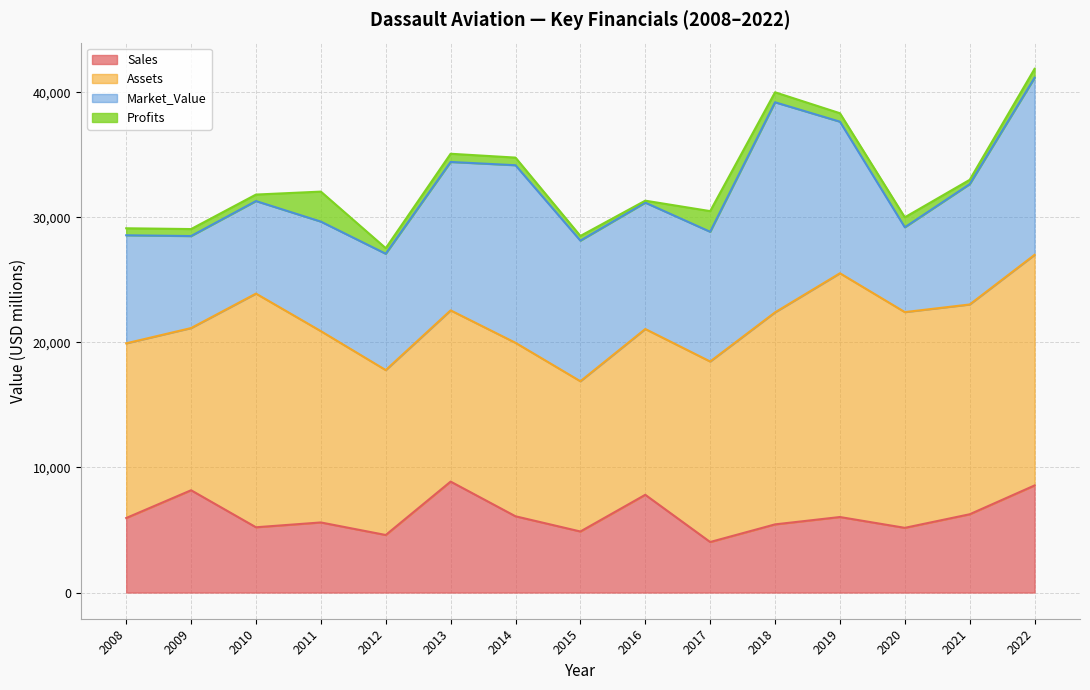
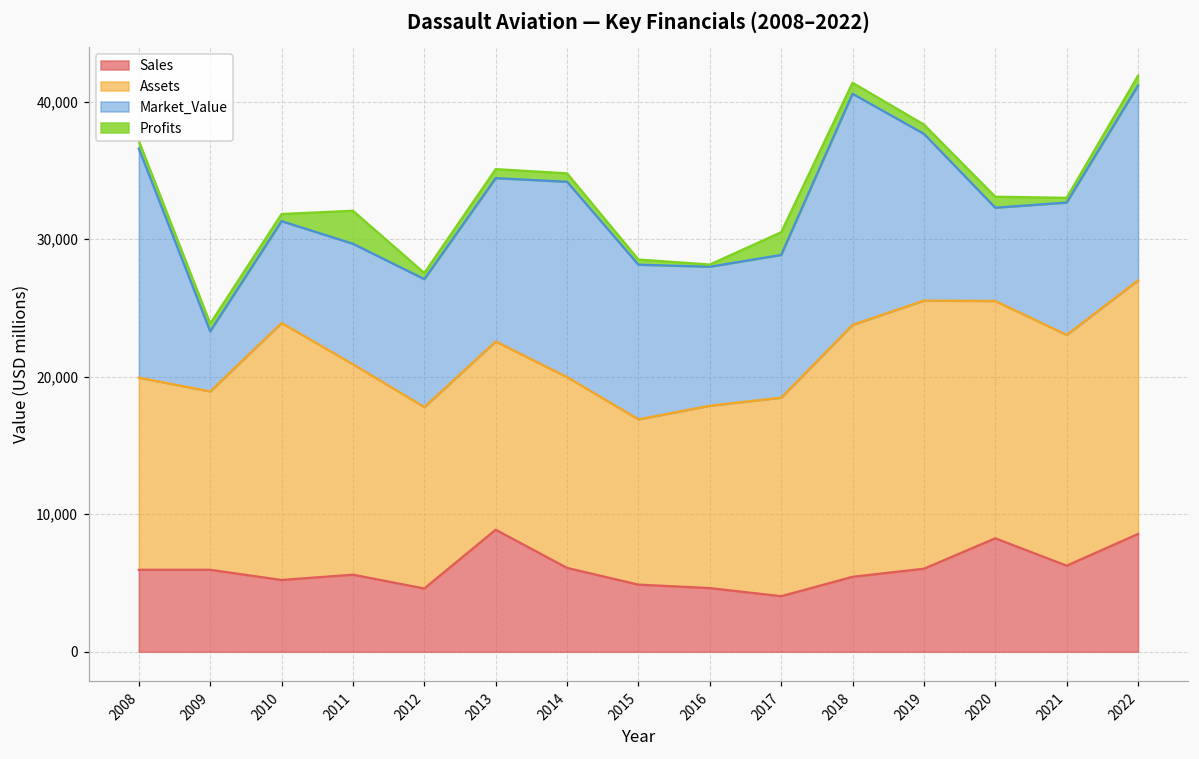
  {
    "Sales": {
      "2008": "6,000",
-     "2009": "8,200",
+     "2009": "6,000",
      "2010": "5,200",
      "2011": "5,600",
      "2012": "4,600",
      "2013": "8,900",
      "2014": "6,100",
      "2015": "4,900",
-     "2016": "7,800",
+     "2016": "4,600",
      "2017": "4,000",
      "2018": "5,500",
      "2019": "6,000",
-     "2020": "5,200",
+     "2020": "8,300",
      "2021": "6,300",
      "2022": "8,600"
    },
    "Assets": {
      "2008": "14,000",
      "2009": "13,000",
      "2010": "18,700",
      "2011": "15,300",
      "2012": "13,200",
      "2013": "13,700",
      "2014": "13,900",
      "2015": "12,000",
      "2016": "13,300",
      "2017": "14,400",
-     "2018": "17,000",
+     "2018": "18,300",
      "2019": "19,500",
      "2020": "17,300",
      "2021": "16,800",
      "2022": "18,400"
    },
    "Market_Value": {
-     "2008": "8,600",
-     "2009": "7,400",
+     "2008": "16,600",
+     "2009": "4,400",
      "2010": "7,400",
      "2011": "8,800",
      "2012": "9,300",
      "2013": "11,900",
      "2014": "14,200",
      "2015": "11,200",
      "2017": "10,400",
      "2018": "16,800",
      "2019": "12,100",
      "2020": "6,800",
      "2021": "9,600",
      "2022": "14,200"
    },
    "Profits": {
      "2009": "600",
      "2010": "500",
      "2011": "2,400",
      "2012": "400",
      "2013": "700",
      "2014": "600",
      "2015": "400",
      "2017": "1,700",
      "2018": "800",
      "2019": "700",
      "2020": "800",
      "2021": "300",
      "2022": "700"
    }
  }
